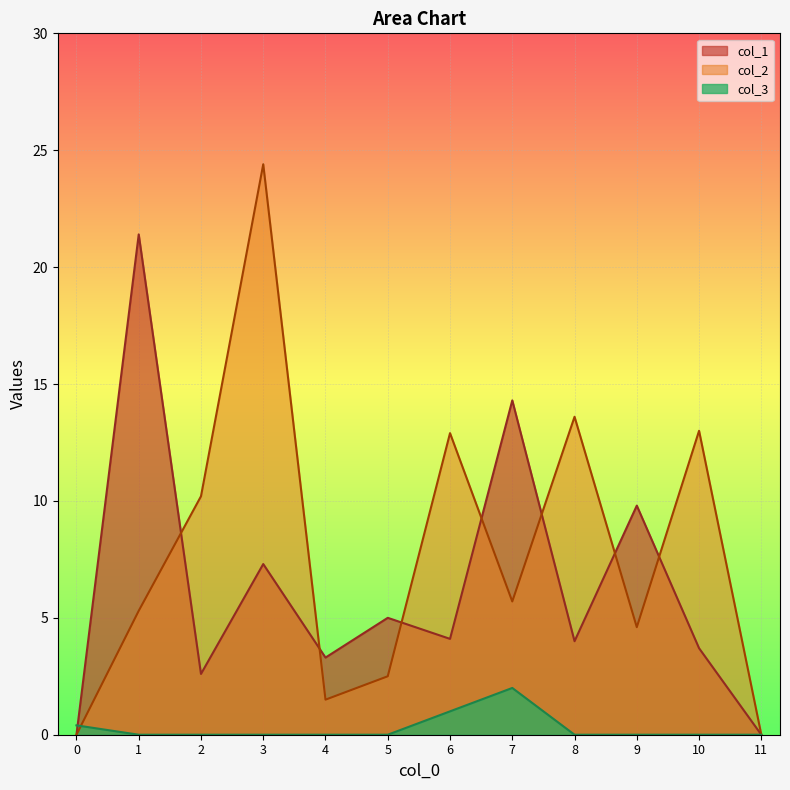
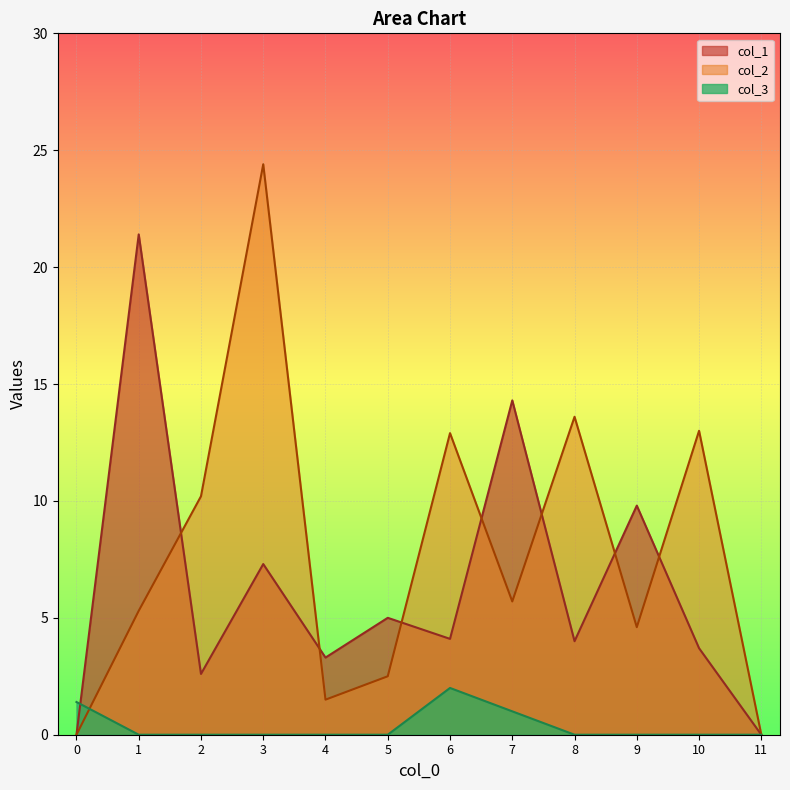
  {
    "col_3": {
-     "0": 0.4,
+     "0": 1.4,
      "1": 0.0,
      "2": 0.0,
      "3": 0.0,
      "4": 0.0,
      "5": 0.0,
-     "6": 1,
-     "7": 2,
+     "6": 2,
+     "7": 1,
      "8": 0.0,
      "9": 0.0,
      "10": 0.0
    }
  }
